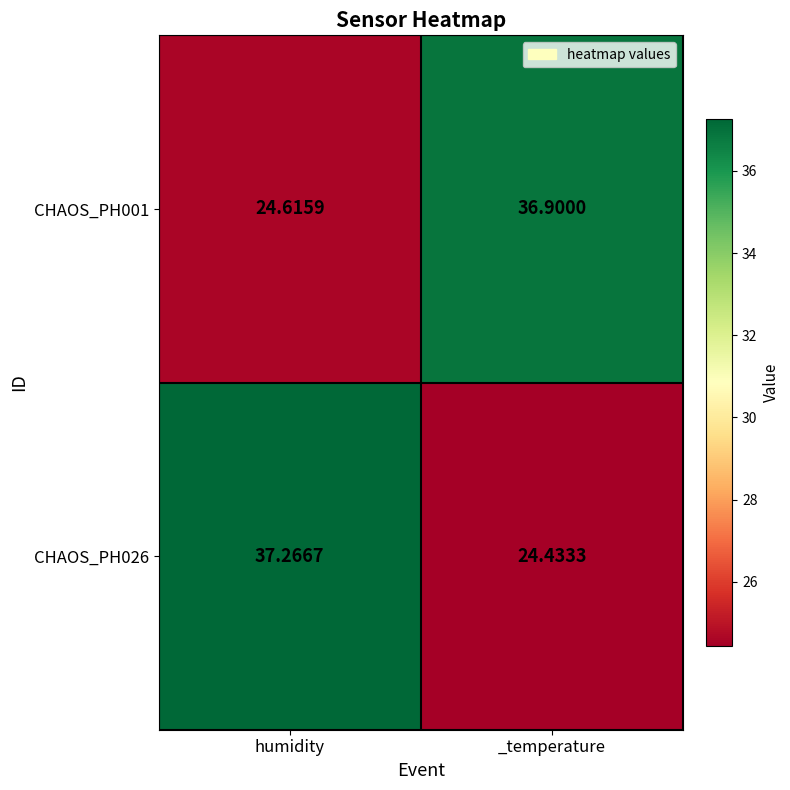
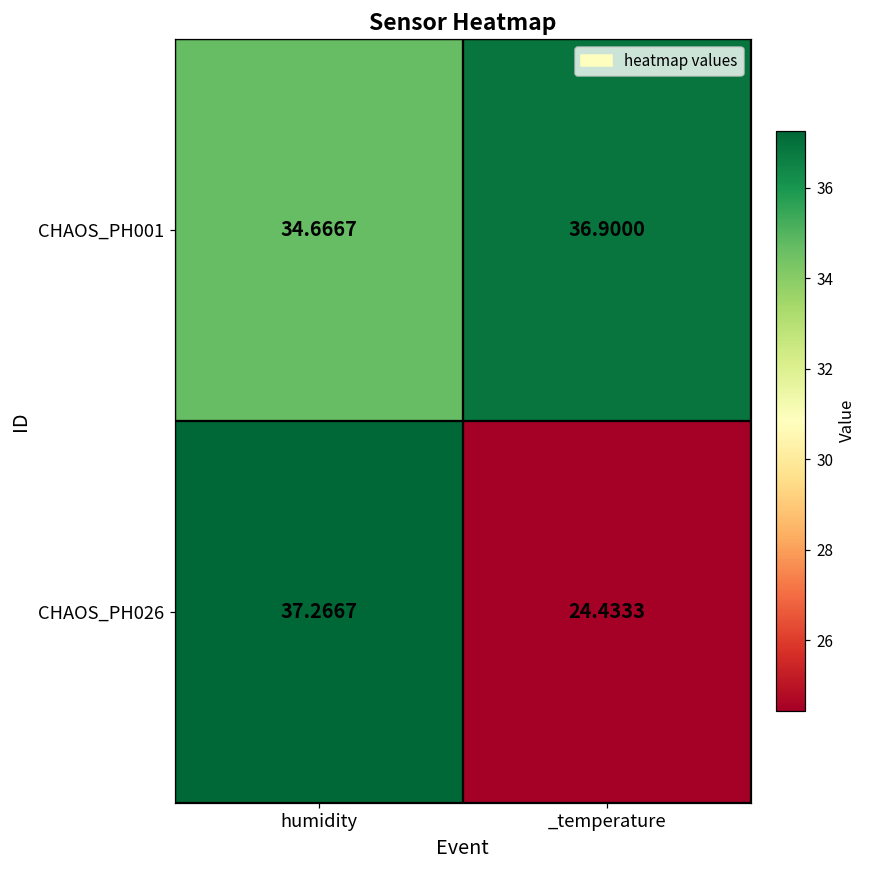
  {
    "CHAOS_PH001": {
-     "humidity": 24.6159,
+     "humidity": 34.6667,
      "_temperature": 36.9000
    },
    "CHAOS_PH026": {
      "humidity": 37.2667,
      "_temperature": 24.4333
    }
  }
